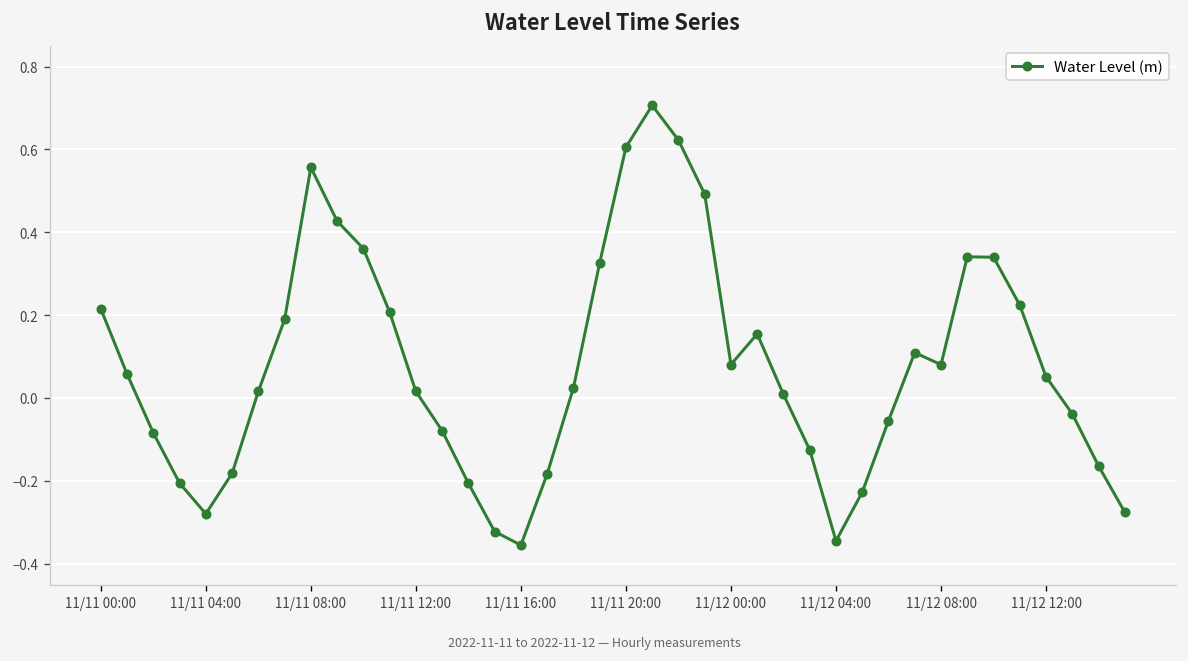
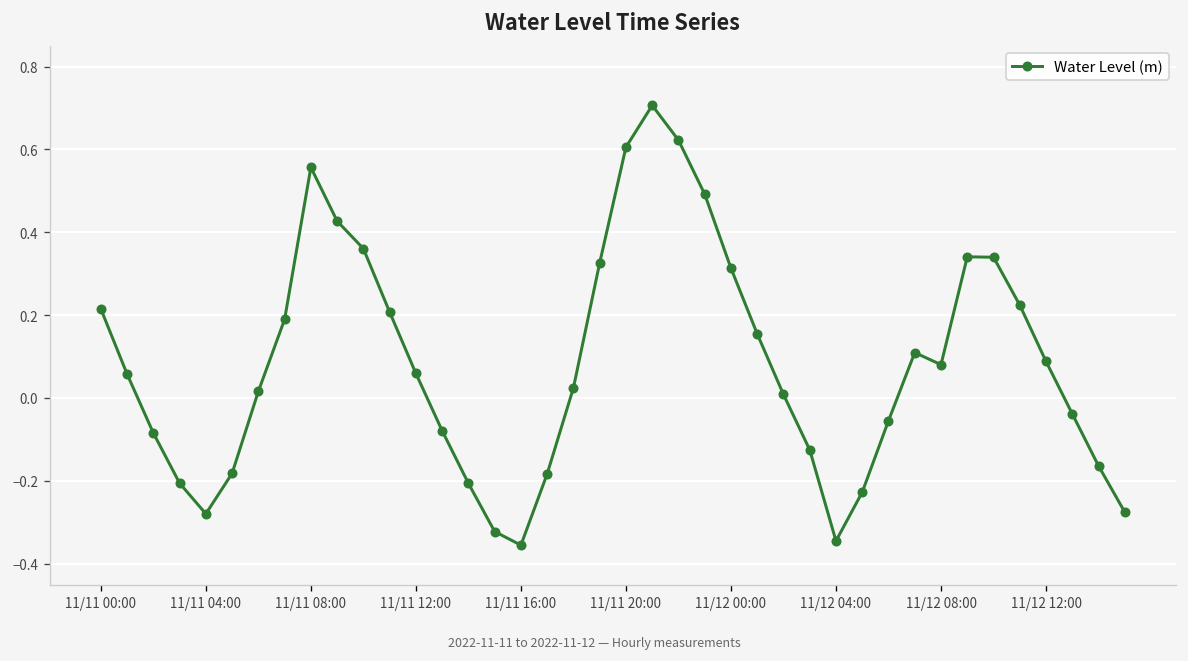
  {
    "11/11 00:00": 0.22,
    "11/11 04:00": -0.28,
    "11/11 08:00": 0.56,
-   "11/11 12:00": 0.02,
+   "11/11 12:00": 0.06,
    "11/11 16:00": -0.36,
    "11/11 20:00": 0.61,
-   "11/12 00:00": 0.08,
+   "11/12 00:00": 0.31,
    "11/12 04:00": -0.34,
    "11/12 08:00": 0.08,
-   "11/12 12:00": 0.05
+   "11/12 12:00": 0.09
  }
